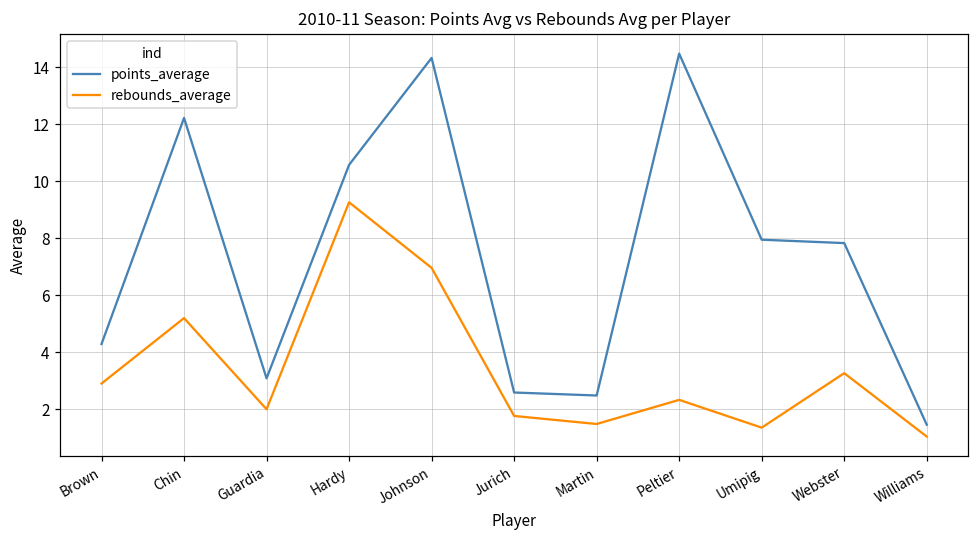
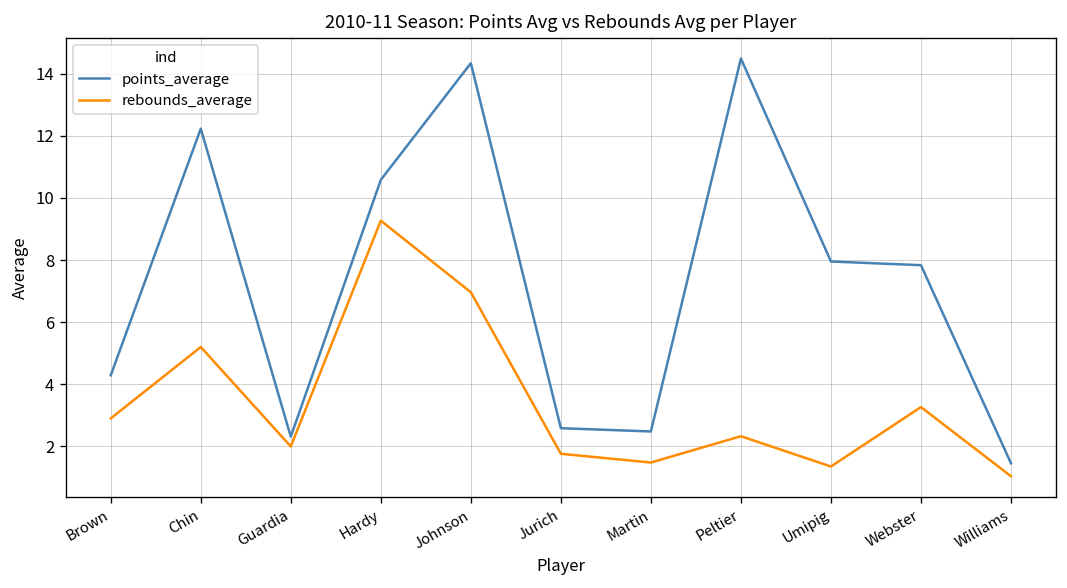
  {
    "points_average": {
      "Brown": 4.3,
      "Chin": 12.2,
-     "Guardia": 3.1,
+     "Guardia": 2.3,
      "Hardy": 10.6,
      "Johnson": 14.3,
      "Jurich": 2.6,
      "Martin": 2.5,
      "Peltier": 14.5,
      "Umipig": 8.0,
      "Webster": 7.8,
      "Williams": 1.5
    },
    "rebounds_average": {
      "Brown": 2.9,
      "Chin": 5.2,
      "Guardia": 2.0,
      "Hardy": 9.3,
      "Johnson": 7.0,
      "Jurich": 1.8,
      "Martin": 1.5,
      "Peltier": 2.3,
      "Umipig": 1.4,
      "Webster": 3.3,
      "Williams": 1.0
    }
  }
